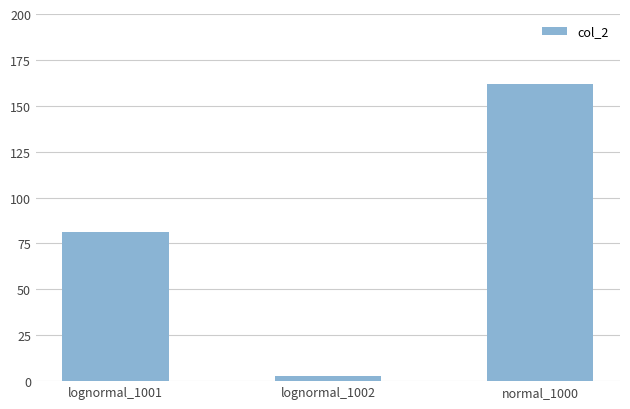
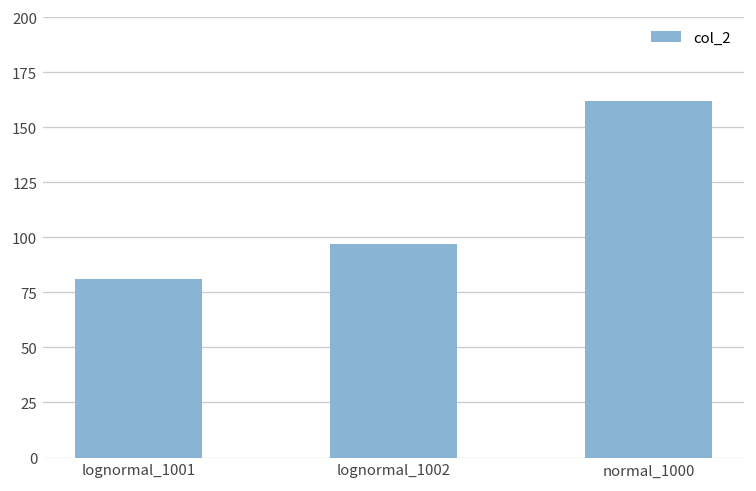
  {
    "lognormal_1001": 81,
-   "lognormal_1002": 3,
+   "lognormal_1002": 97,
    "normal_1000": 162
  }
